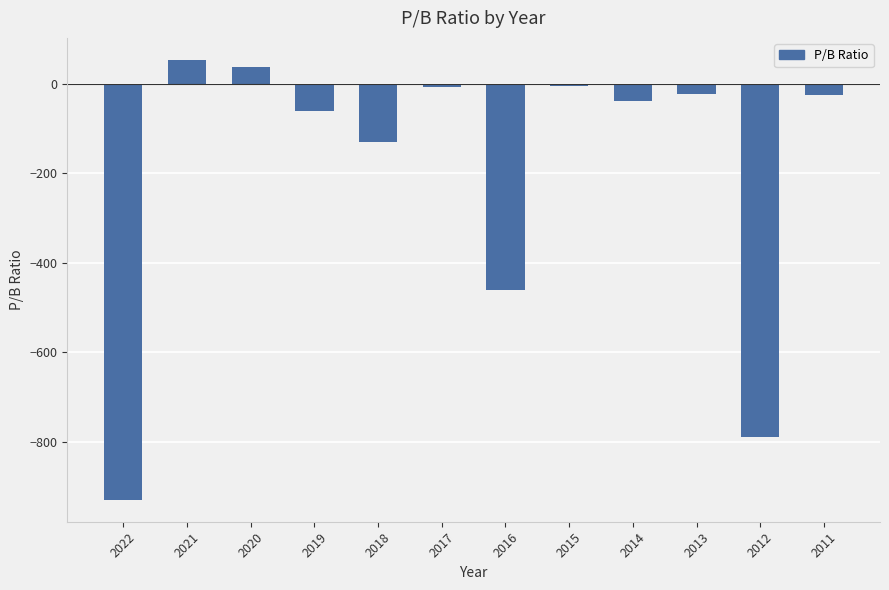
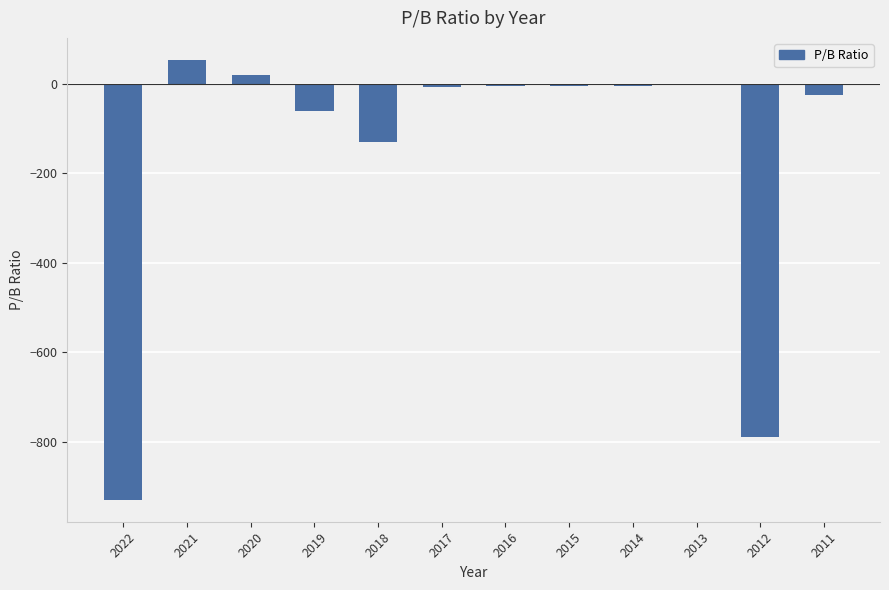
  {
    "2022": -930,
    "2021": 50,
-   "2020": 40,
+   "2020": 20,
    "2019": -60,
    "2018": -130,
    "2017": -10,
-   "2016": -460,
-   "2014": -40,
-   "2013": -20,
+   "2016": 0,
+   "2014": 0,
+   "2013": 0,
    "2012": -790,
    "2011": -20
  }
